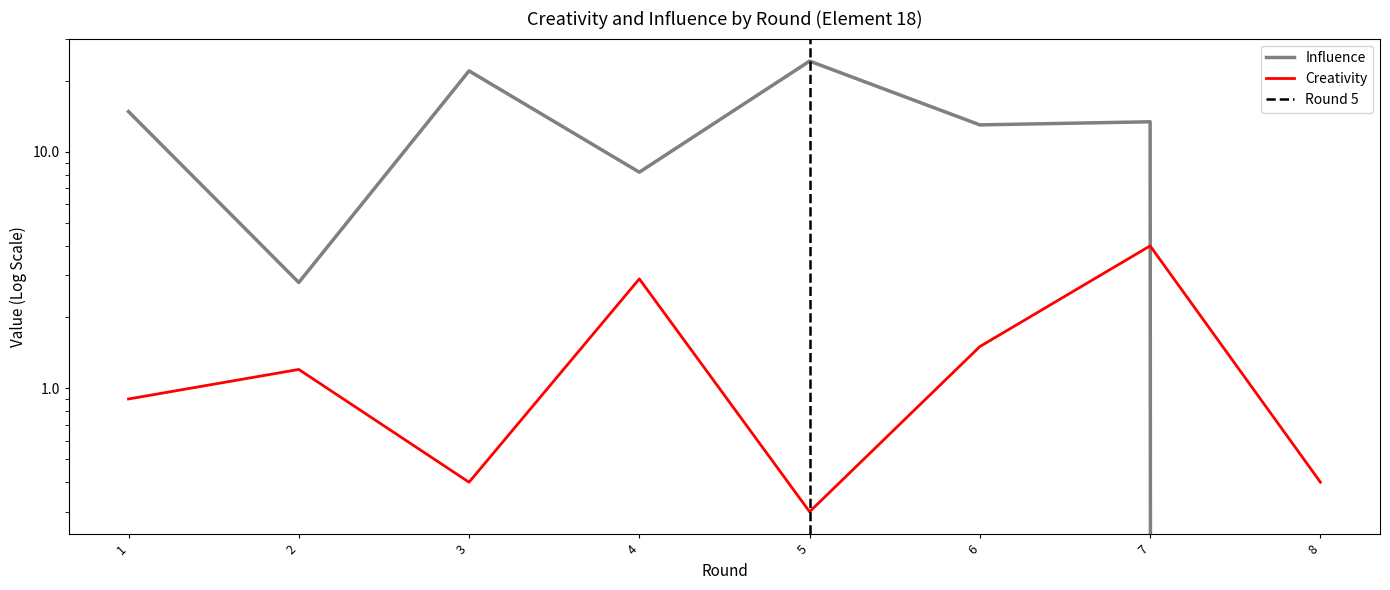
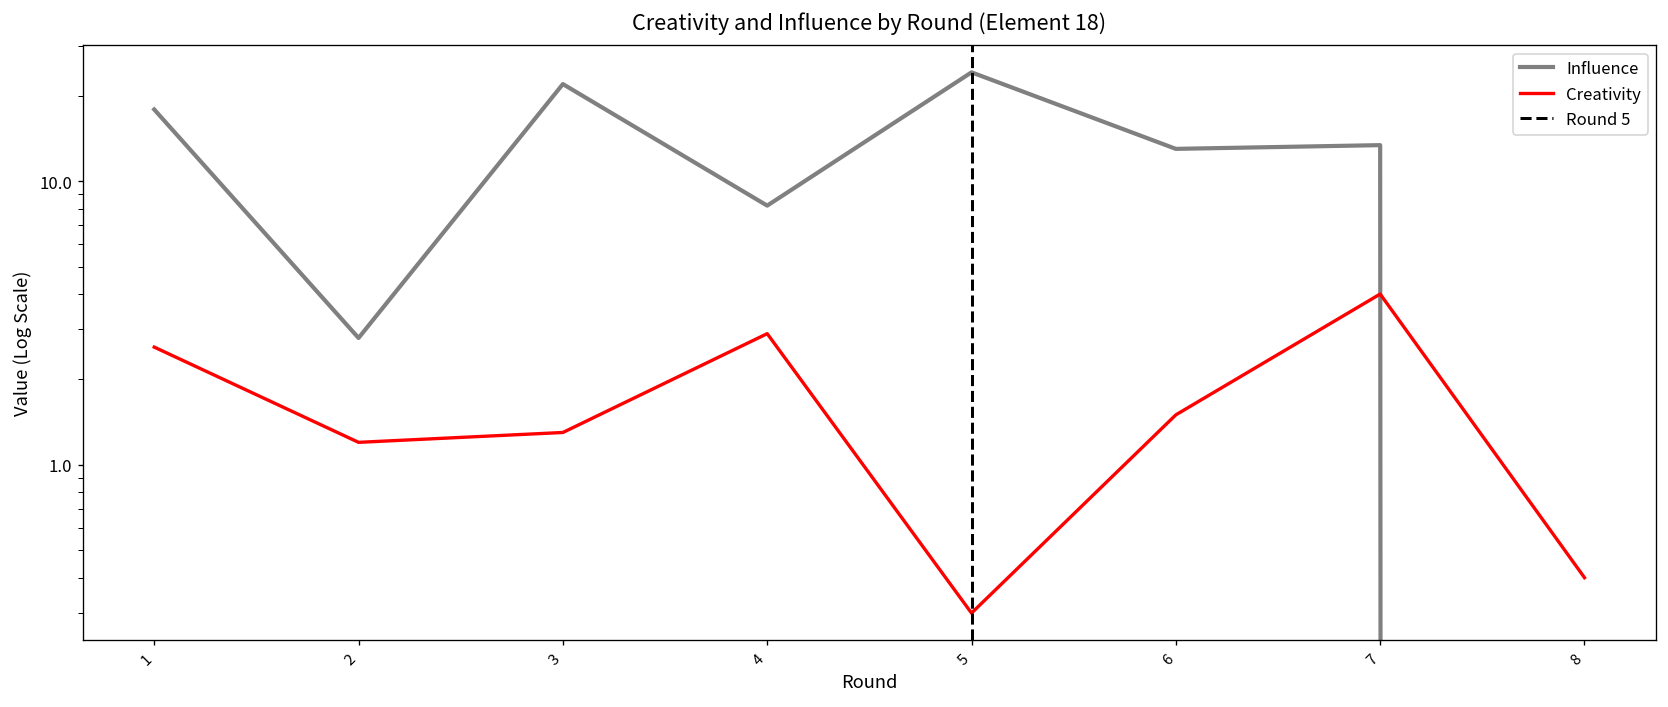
  {
    "Influence": {
-     "1": 15,
+     "1": 18,
      "2": 2.8,
      "3": 22,
      "4": 8.2,
      "5": 24,
      "6": 13,
      "7": 13
    },
    "Creativity": {
-     "1": 0.9,
+     "1": 2.6,
      "2": 1.2,
-     "3": 0.4,
+     "3": 1.3,
      "4": 2.9,
      "5": 0.3,
      "6": 1.5,
      "7": 4.0,
      "8": 0.4
    }
  }
